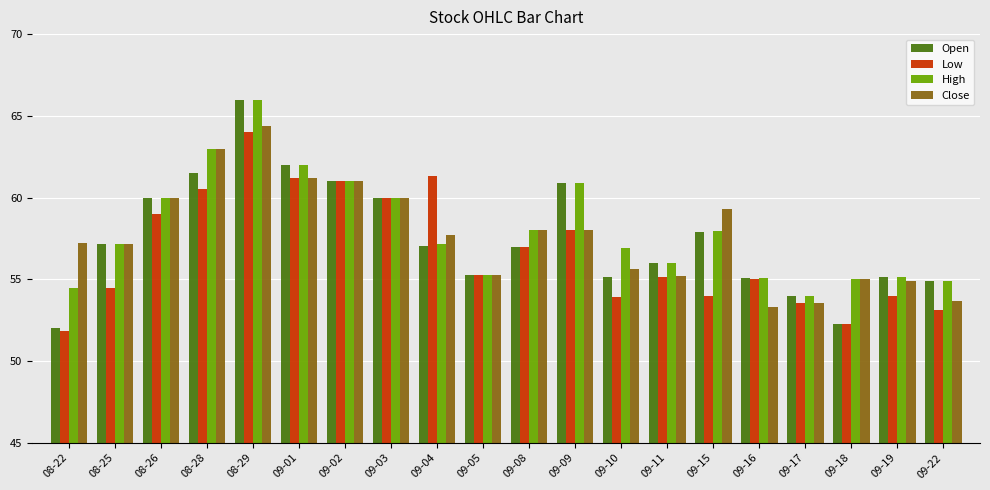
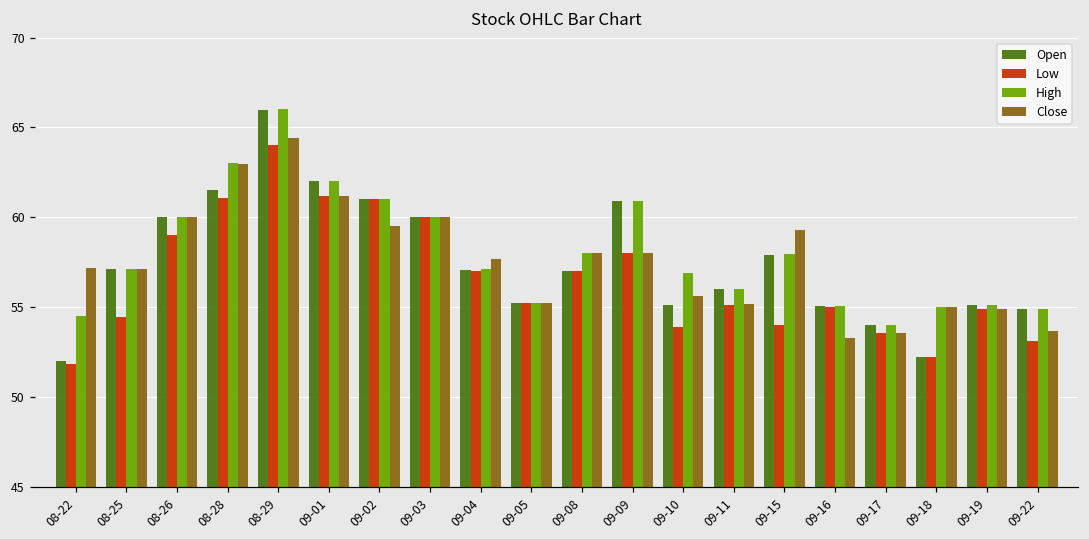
  {
    "Low": {
      "08-22": 51.9,
      "08-25": 54.5,
      "08-26": 59.0,
-     "08-28": 60.5,
+     "08-28": 61.1,
      "08-29": 64.0,
      "09-01": 61.2,
      "09-02": 61.0,
      "09-03": 60.0,
-     "09-04": 61.3,
+     "09-04": 57.0,
      "09-05": 55.3,
      "09-08": 57.0,
      "09-09": 58.0,
      "09-10": 53.9,
      "09-11": 55.2,
      "09-15": 54.0,
      "09-16": 55.0,
      "09-17": 53.6,
      "09-18": 52.3,
-     "09-19": 54.0,
+     "09-19": 54.9,
      "09-22": 53.1
    },
    "Close": {
      "08-22": 57.2,
      "08-25": 57.2,
      "08-26": 60.0,
      "08-28": 63.0,
      "08-29": 64.4,
      "09-01": 61.2,
-     "09-02": 61.0,
+     "09-02": 59.5,
      "09-03": 60.0,
      "09-04": 57.7,
      "09-05": 55.3,
      "09-08": 58.0,
      "09-09": 58.0,
      "09-10": 55.7,
      "09-11": 55.2,
      "09-15": 59.3,
      "09-16": 53.3,
      "09-17": 53.6,
      "09-18": 55.0,
      "09-19": 54.9,
      "09-22": 53.7
    }
  }
